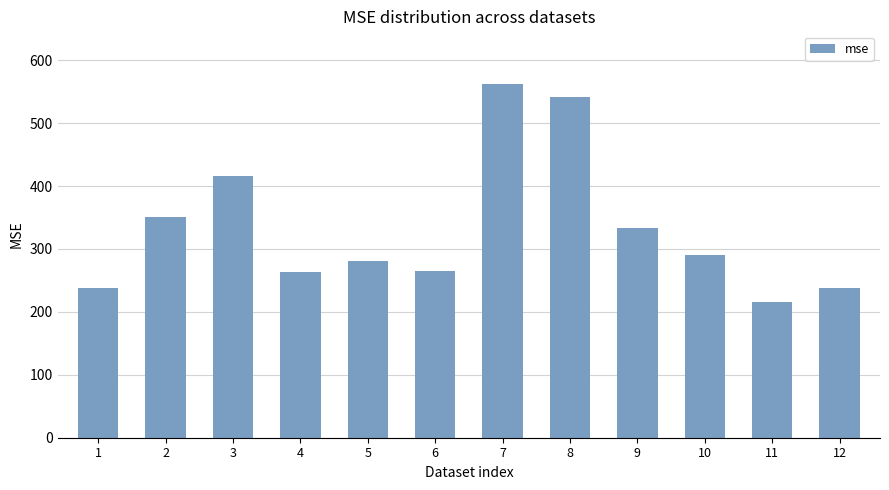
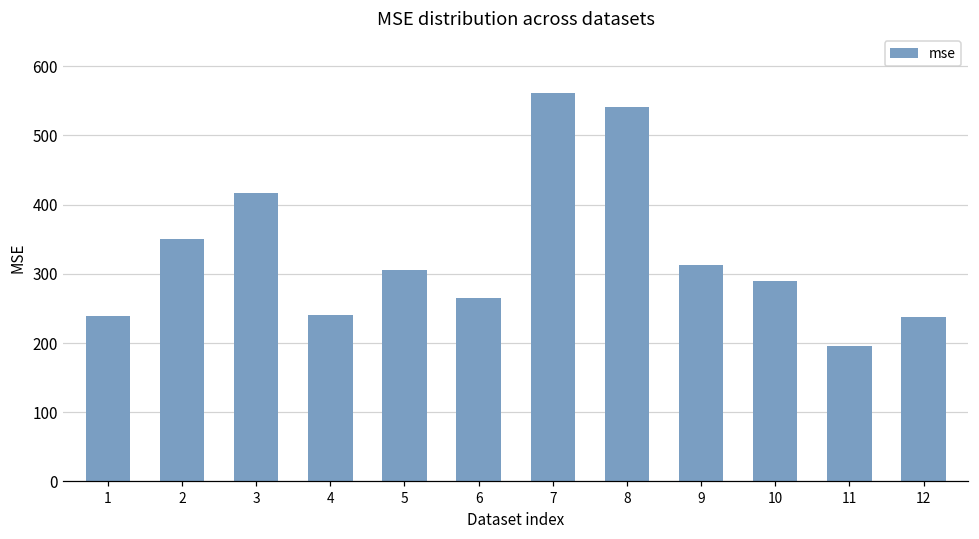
  {
    "1": 240,
    "2": 350,
    "3": 420,
-   "4": 260,
-   "5": 280,
+   "4": 240,
+   "5": 310,
    "6": 260,
    "7": 560,
    "8": 540,
-   "9": 330,
+   "9": 310,
    "10": 290,
-   "11": 220,
+   "11": 200,
    "12": 240
  }
